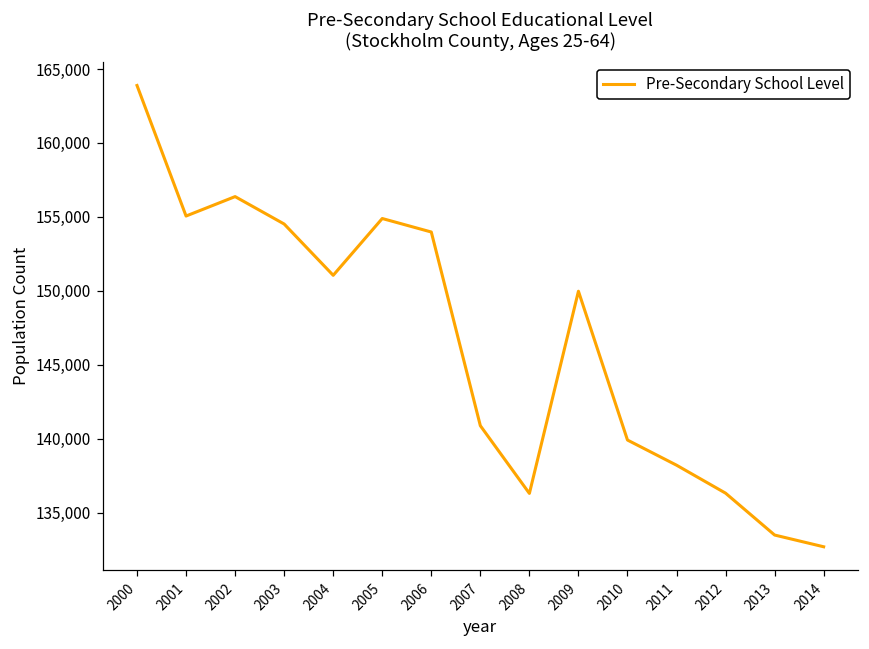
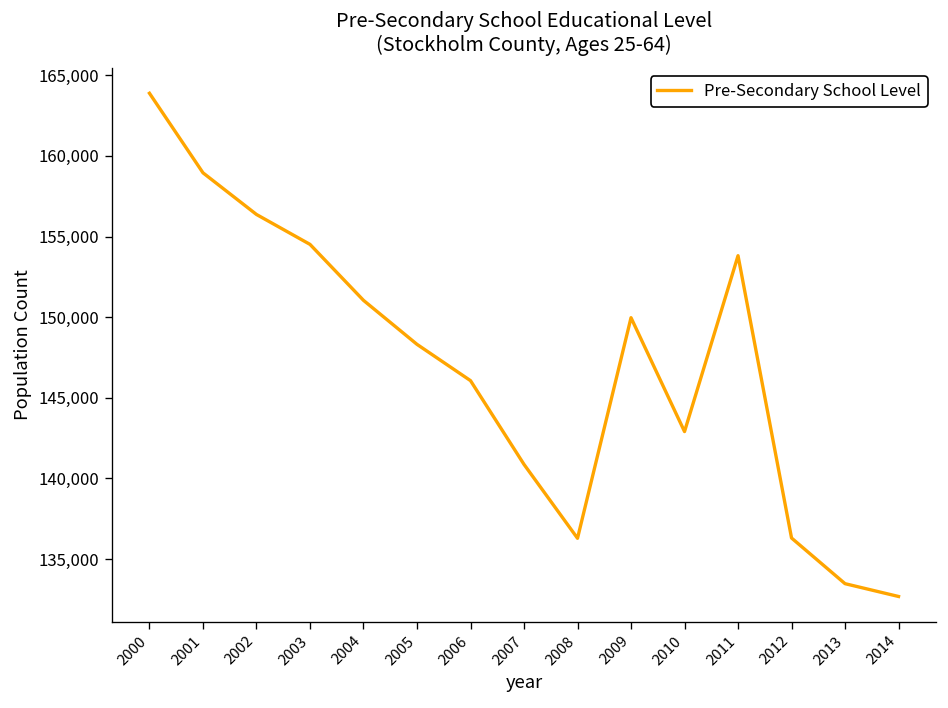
  {
    "2000": "163,900",
-   "2001": "155,100",
+   "2001": "159,000",
    "2002": "156,400",
    "2003": "154,500",
    "2004": "151,000",
-   "2005": "154,900",
-   "2006": "154,000",
+   "2005": "148,300",
+   "2006": "146,100",
    "2007": "140,900",
    "2008": "136,300",
    "2009": "150,000",
-   "2010": "139,900",
-   "2011": "138,200",
+   "2010": "142,900",
+   "2011": "153,800",
    "2012": "136,300",
    "2013": "133,500",
    "2014": "132,700"
  }
